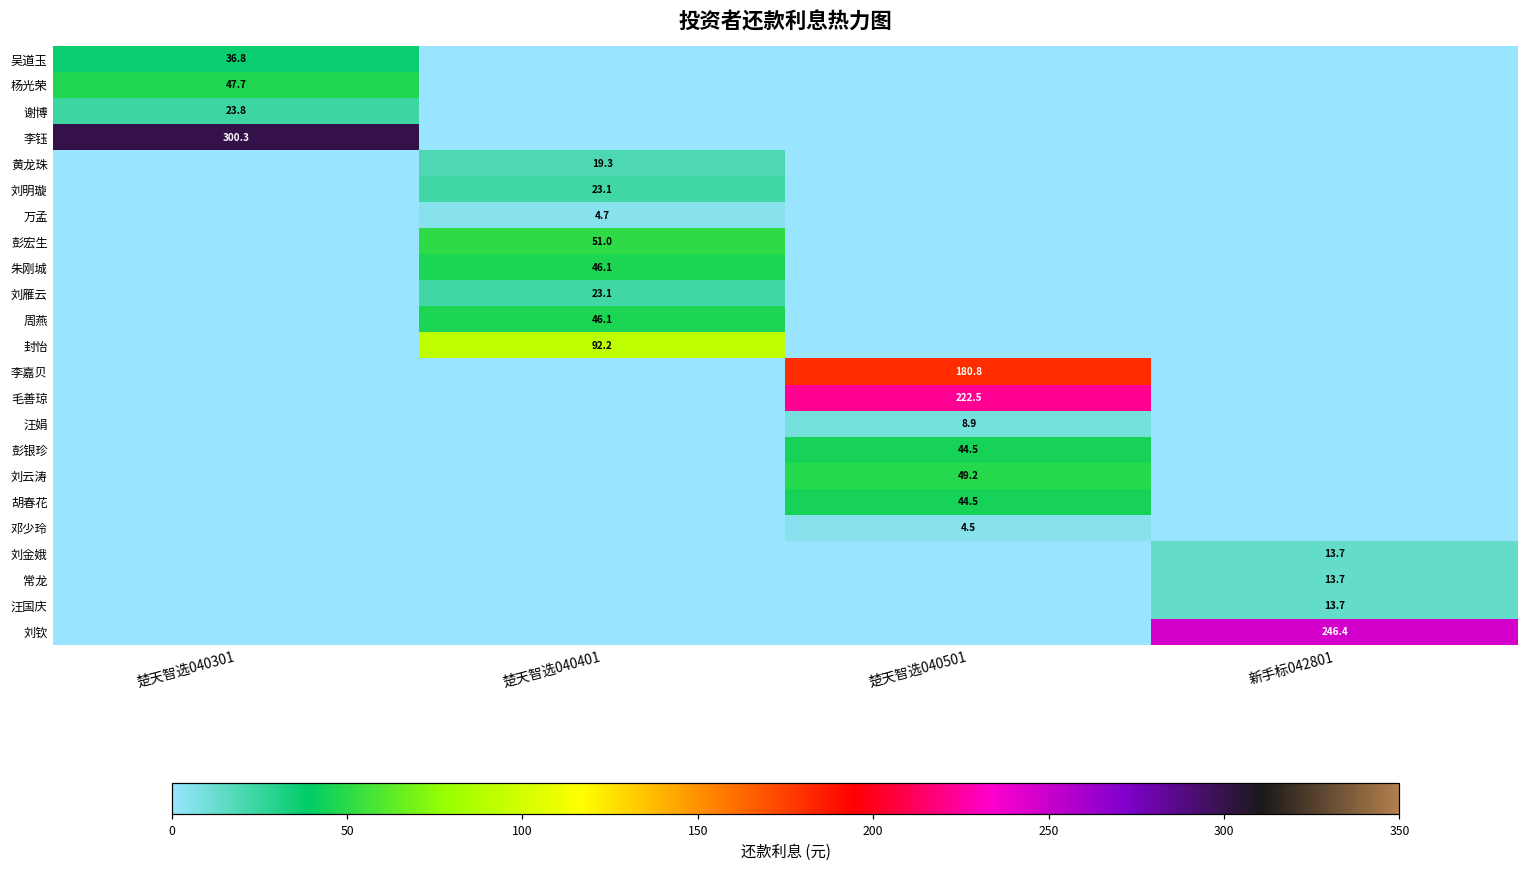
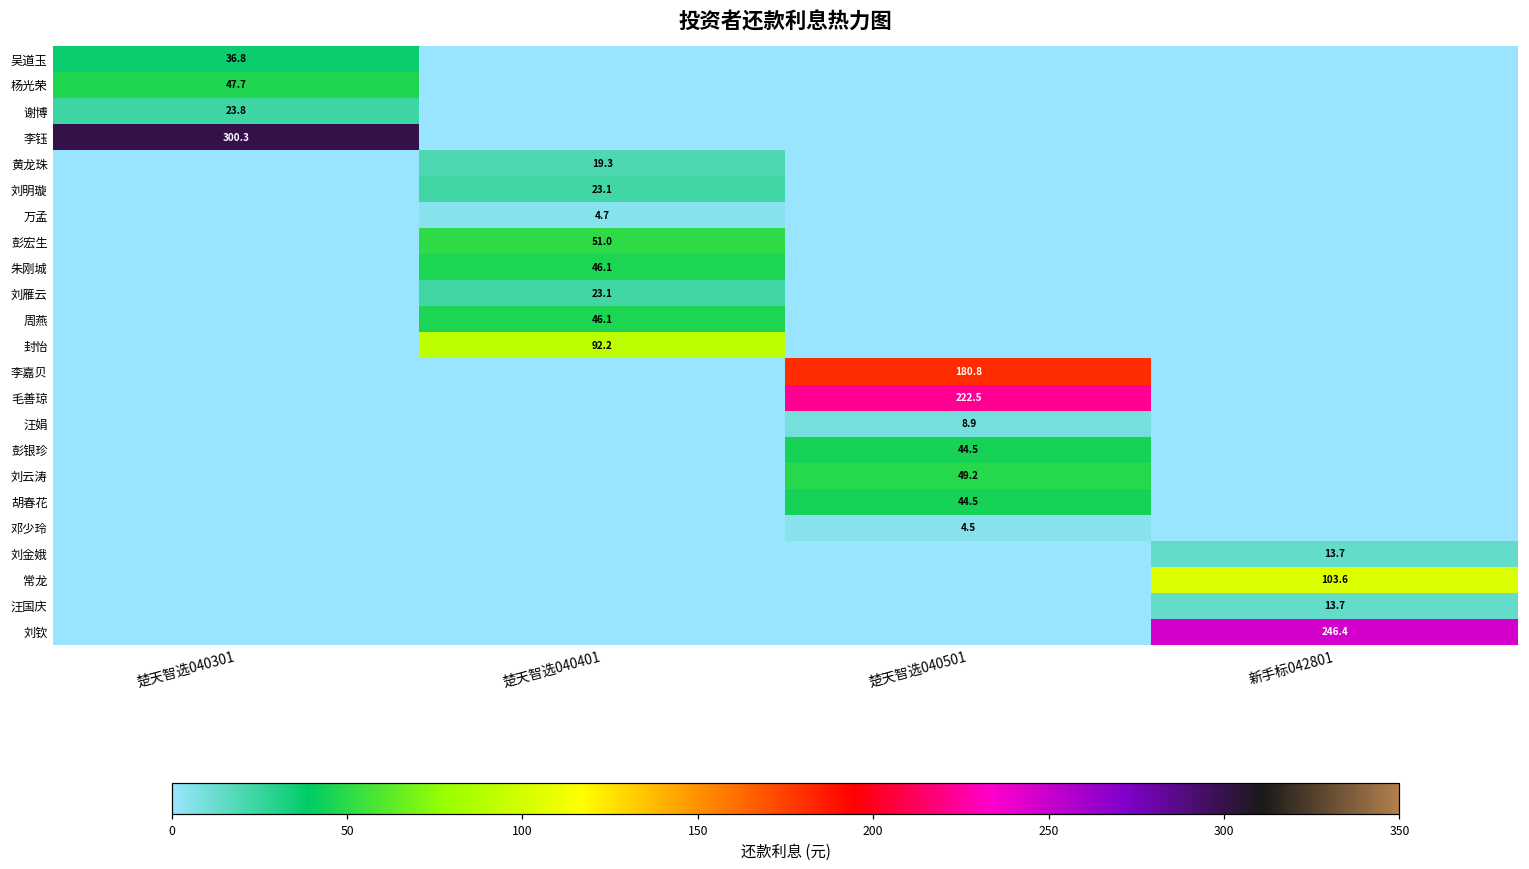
  {
    "吴道玉": {
      "楚天智选040301": 36.8
    },
    "杨光荣": {
      "楚天智选040301": 47.7
    },
    "谢博": {
      "楚天智选040301": 23.8
    },
    "李钰": {
      "楚天智选040301": 300.3
    },
    "黄龙珠": {
      "楚天智选040401": 19.3
    },
    "刘明璇": {
      "楚天智选040401": 23.1
    },
    "万孟": {
      "楚天智选040401": 4.7
    },
    "彭宏生": {
      "楚天智选040401": 51.0
    },
    "朱刚城": {
      "楚天智选040401": 46.1
    },
    "刘雁云": {
      "楚天智选040401": 23.1
    },
    "周燕": {
      "楚天智选040401": 46.1
    },
    "封怡": {
      "楚天智选040401": 92.2
    },
    "李嘉贝": {
      "楚天智选040501": 180.8
    },
    "毛善琼": {
      "楚天智选040501": 222.5
    },
    "汪娟": {
      "楚天智选040501": 8.9
    },
    "彭银珍": {
      "楚天智选040501": 44.5
    },
    "刘云涛": {
      "楚天智选040501": 49.2
    },
    "胡春花": {
      "楚天智选040501": 44.5
    },
    "邓少玲": {
      "楚天智选040501": 4.5
    },
    "刘金娥": {
      "新手标042801": 13.7
    },
    "常龙": {
-     "新手标042801": 13.7
+     "新手标042801": 103.6
    },
    "汪国庆": {
      "新手标042801": 13.7
    },
    "刘钦": {
      "新手标042801": 246.4
    }
  }
